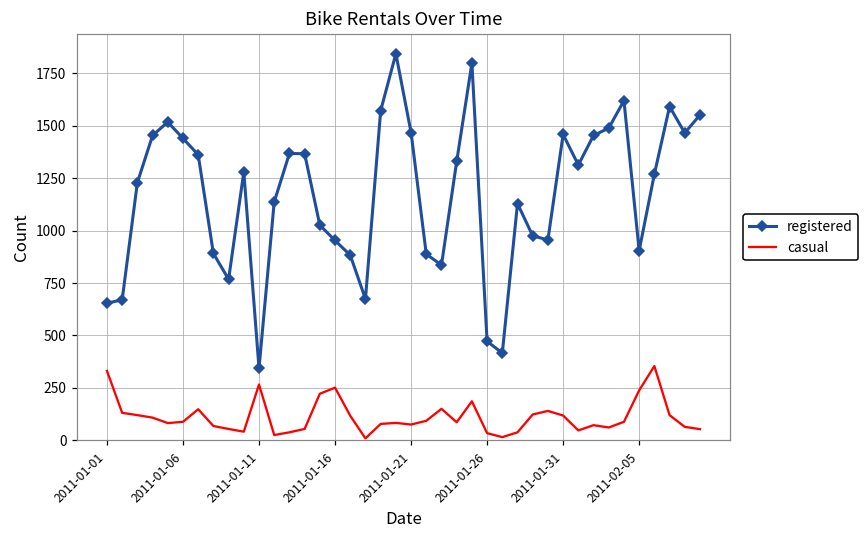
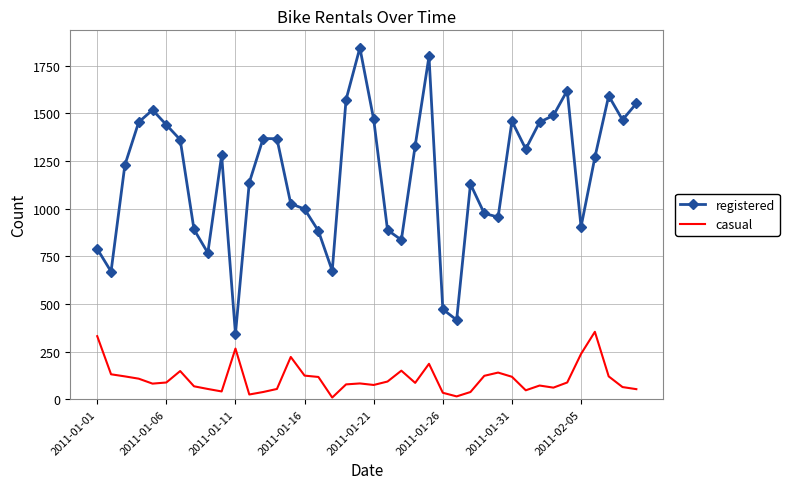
  {
    "registered": {
-     "2011-01-01": 650,
+     "2011-01-01": 790,
      "2011-01-06": 1440,
      "2011-01-11": 340,
-     "2011-01-16": 950,
+     "2011-01-16": 1000,
      "2011-01-21": 1470,
      "2011-01-26": 470,
      "2011-01-31": 1460,
      "2011-02-05": 910
    },
    "casual": {
      "2011-01-01": 330,
      "2011-01-06": 90,
      "2011-01-11": 270,
-     "2011-01-16": 250,
+     "2011-01-16": 120,
      "2011-01-21": 80,
      "2011-01-26": 30,
      "2011-01-31": 120,
      "2011-02-05": 240
    }
  }
